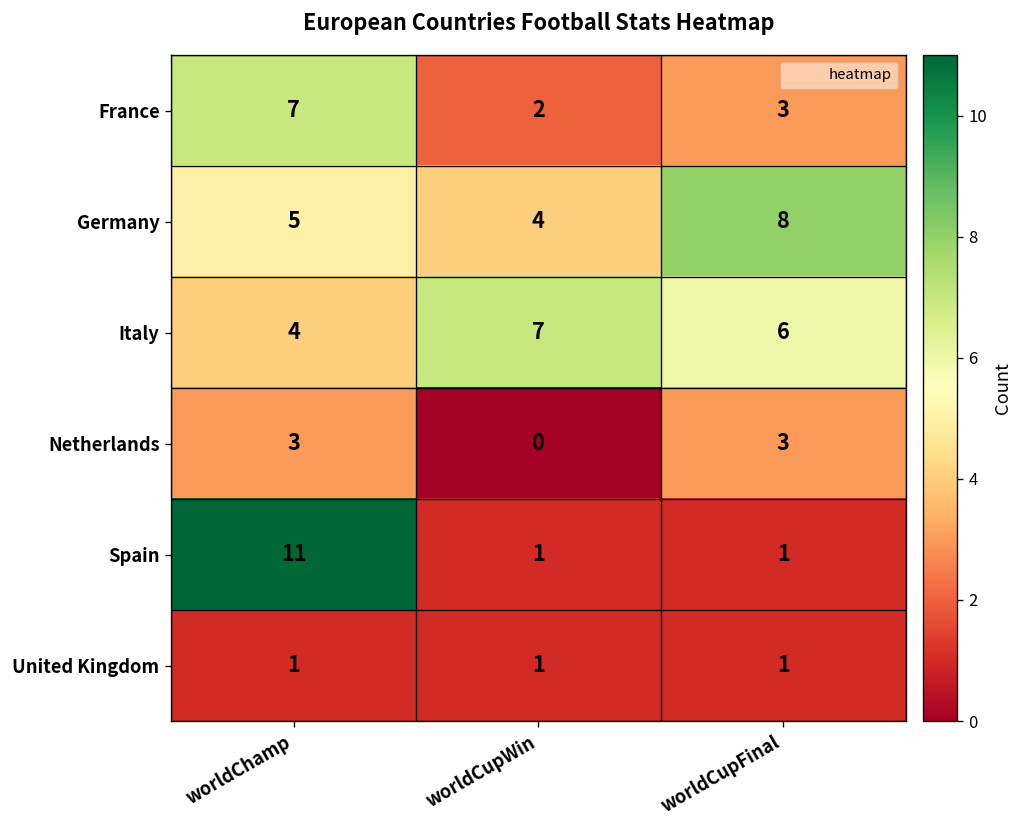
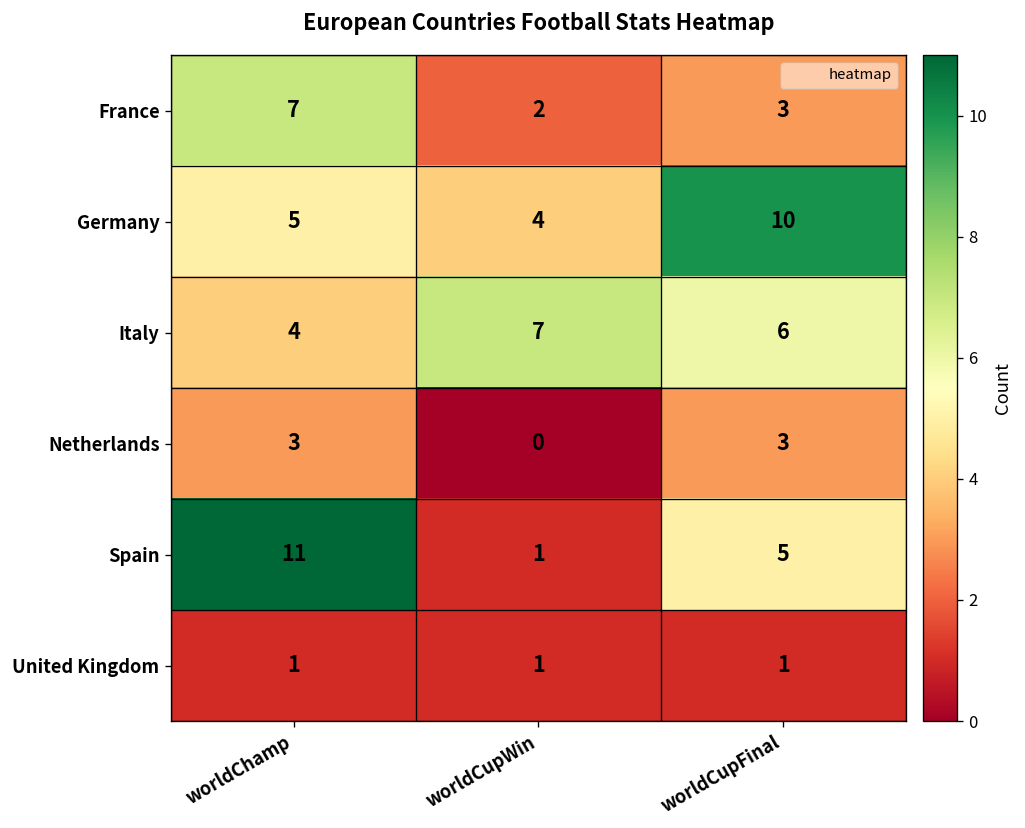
  {
    "France": {
      "worldChamp": 7,
      "worldCupWin": 2,
      "worldCupFinal": 3
    },
    "Germany": {
      "worldChamp": 5,
      "worldCupWin": 4,
-     "worldCupFinal": 8
+     "worldCupFinal": 10
    },
    "Italy": {
      "worldChamp": 4,
      "worldCupWin": 7,
      "worldCupFinal": 6
    },
    "Netherlands": {
      "worldChamp": 3,
      "worldCupWin": 0,
      "worldCupFinal": 3
    },
    "Spain": {
      "worldChamp": 11,
      "worldCupWin": 1,
-     "worldCupFinal": 1
+     "worldCupFinal": 5
    },
    "United Kingdom": {
      "worldChamp": 1,
      "worldCupWin": 1,
      "worldCupFinal": 1
    }
  }
